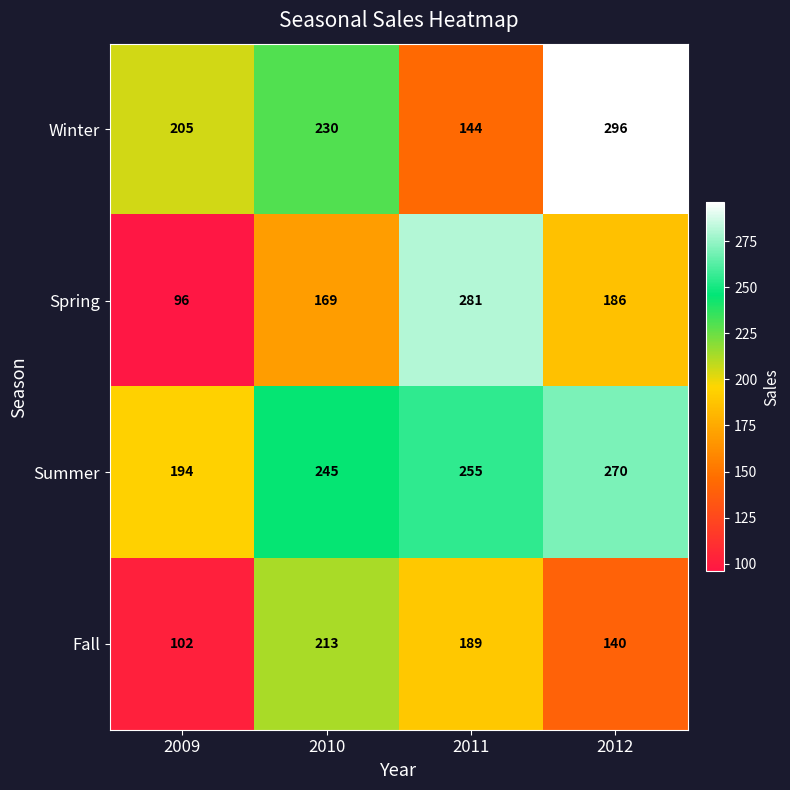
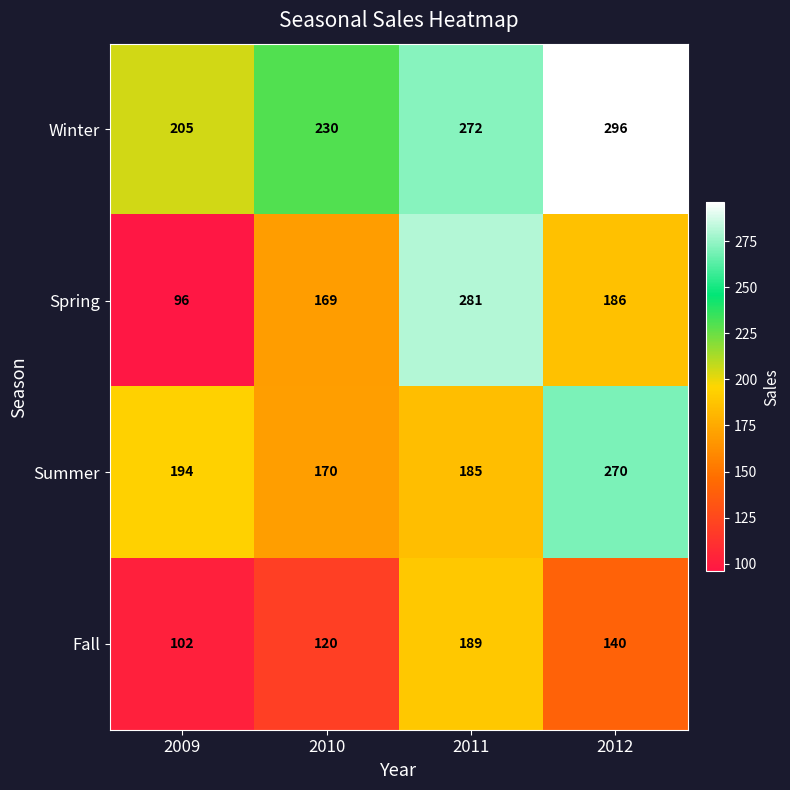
  {
    "Winter": {
      "2009": 205,
      "2010": 230,
-     "2011": 144,
+     "2011": 272,
      "2012": 296
    },
    "Spring": {
      "2009": 96,
      "2010": 169,
      "2011": 281,
      "2012": 186
    },
    "Summer": {
      "2009": 194,
-     "2010": 245,
-     "2011": 255,
+     "2010": 170,
+     "2011": 185,
      "2012": 270
    },
    "Fall": {
      "2009": 102,
-     "2010": 213,
+     "2010": 120,
      "2011": 189,
      "2012": 140
    }
  }
